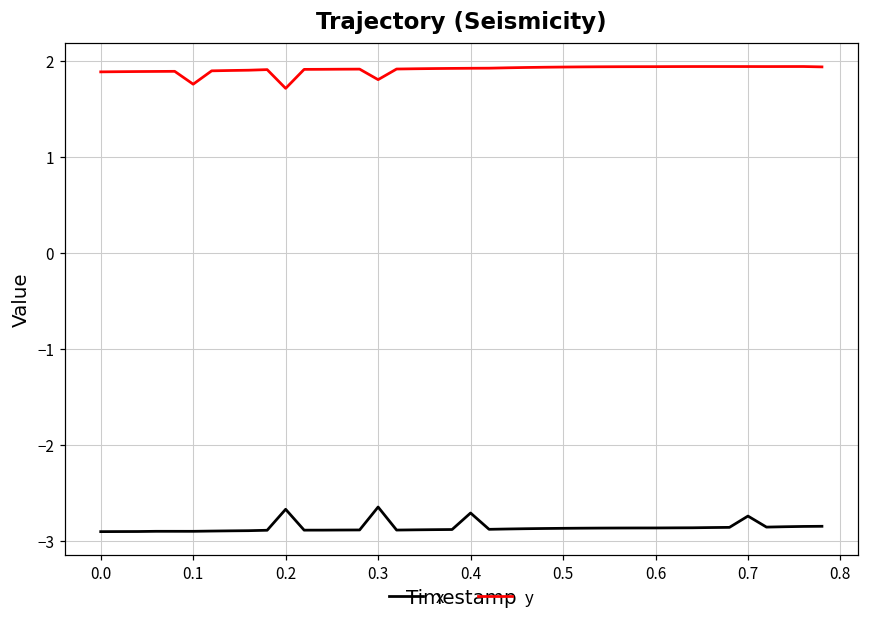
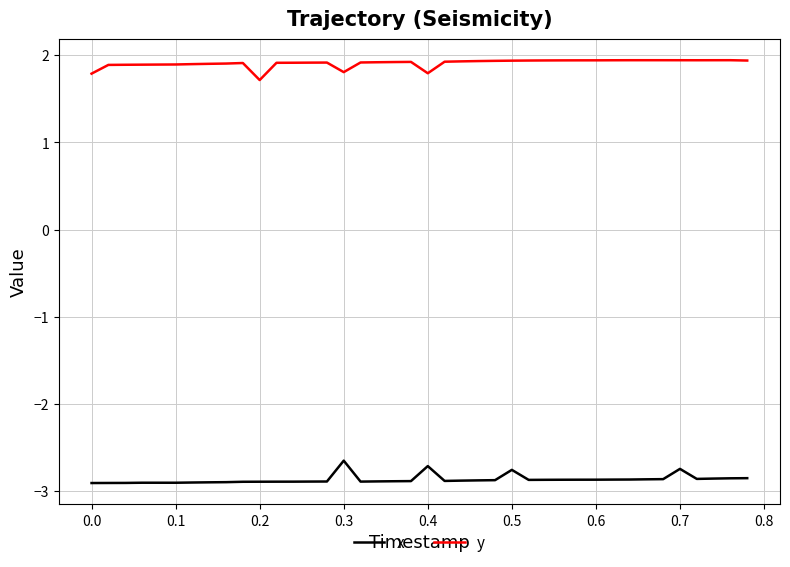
  {
    "x": {
      "0.0": -2.9,
      "0.1": -2.9,
-     "0.2": -2.7,
+     "0.2": -2.9,
      "0.3": -2.7,
      "0.4": -2.7,
-     "0.5": -2.9,
+     "0.5": -2.8,
      "0.6": -2.9,
      "0.7": -2.7
    },
    "y": {
-     "0.0": 1.9,
-     "0.1": 1.8,
+     "0.0": 1.8,
+     "0.1": 1.9,
      "0.2": 1.7,
      "0.3": 1.8,
-     "0.4": 1.9,
+     "0.4": 1.8,
      "0.5": 1.9,
      "0.6": 1.9,
      "0.7": 1.9
    }
  }
